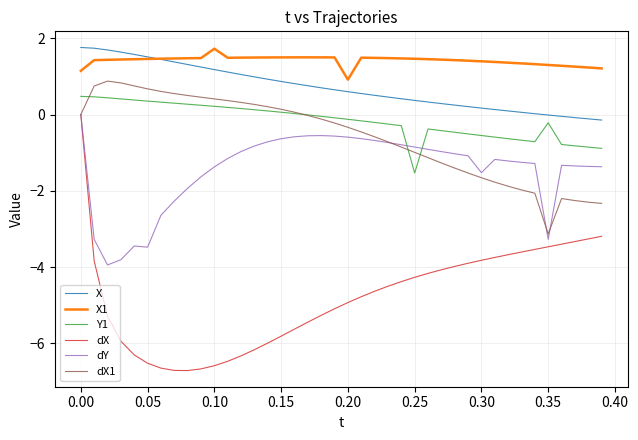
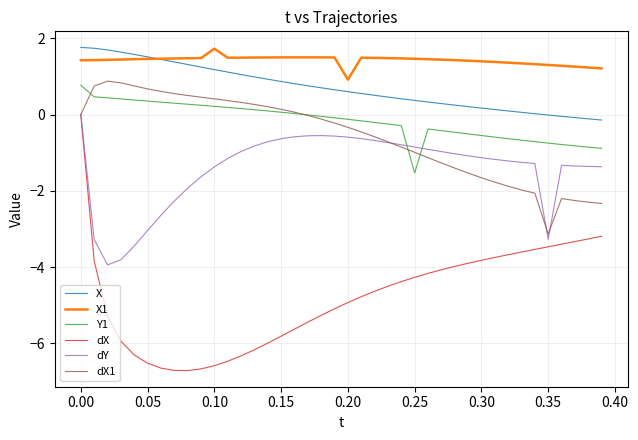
  {
    "X": {
      "0.00": 1.8,
      "0.10": 1.2,
      "0.15": 0.9,
      "0.20": 0.6,
      "0.25": 0.4,
      "0.30": 0.2,
      "0.35": 0.0
    },
    "X1": {
-     "0.00": 1.1,
+     "0.00": 1.4,
      "0.10": 1.7,
      "0.15": 1.5,
      "0.20": 0.9,
      "0.25": 1.5,
      "0.30": 1.4,
      "0.35": 1.3
    },
    "Y1": {
-     "0.00": 0.5,
+     "0.00": 0.8,
      "0.05": 0.4,
      "0.10": 0.2,
      "0.15": 0.1,
      "0.20": -0.1,
      "0.25": -1.5,
      "0.30": -0.6,
-     "0.35": -0.2
+     "0.35": -0.7
    },
    "dX": {
      "0.05": -6.5,
      "0.10": -6.6,
      "0.15": -5.8,
      "0.20": -4.9,
      "0.25": -4.3,
      "0.30": -3.8,
      "0.35": -3.5
    },
    "dY": {
-     "0.05": -3.5,
+     "0.05": -3.0,
      "0.10": -1.4,
      "0.15": -0.6,
      "0.20": -0.6,
      "0.25": -0.9,
-     "0.30": -1.5,
+     "0.30": -1.1,
      "0.35": -3.3
    },
    "dX1": {
      "0.05": 0.7,
      "0.10": 0.4,
      "0.15": 0.1,
      "0.20": -0.3,
      "0.25": -1.0,
      "0.30": -1.7,
      "0.35": -3.1
    }
  }
